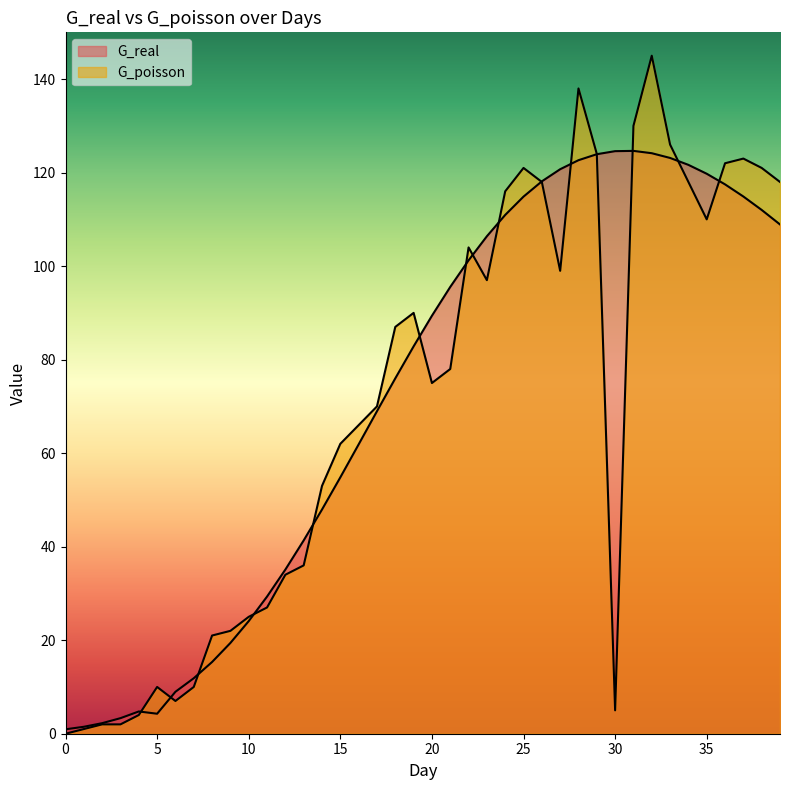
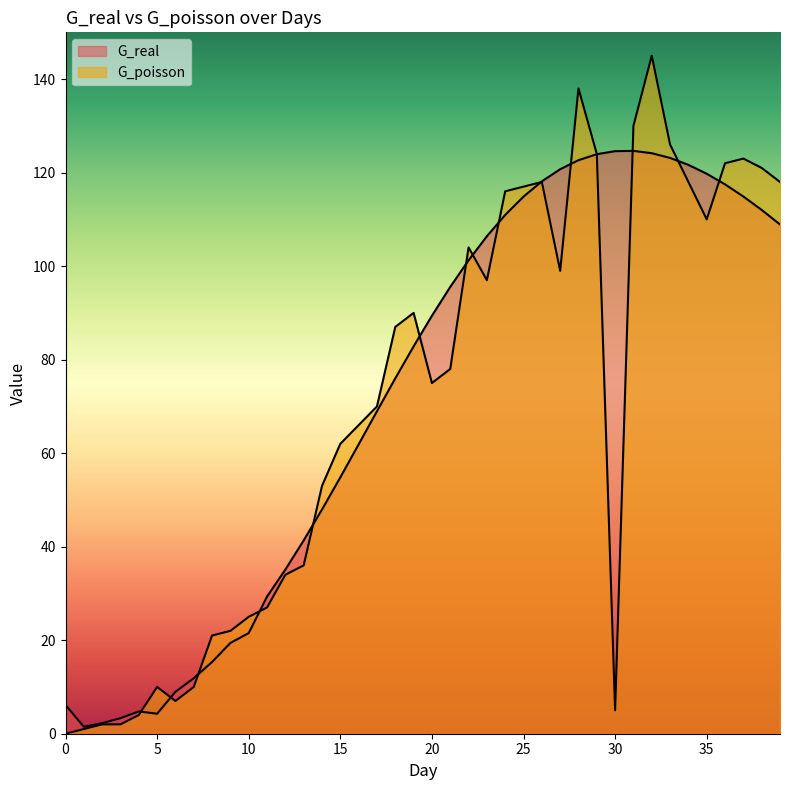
  {
    "G_real": {
-     "0": 1,
+     "0": 6,
      "5": 4,
-     "10": 24,
+     "10": 22,
      "15": 55,
      "20": 89,
      "25": 115,
      "30": 125,
      "35": 120
    },
    "G_poisson": {
      "0": 0,
      "5": 10,
      "10": 25,
      "15": 62,
      "20": 75,
-     "25": 121,
+     "25": 117,
      "30": 5,
      "35": 110
    }
  }
